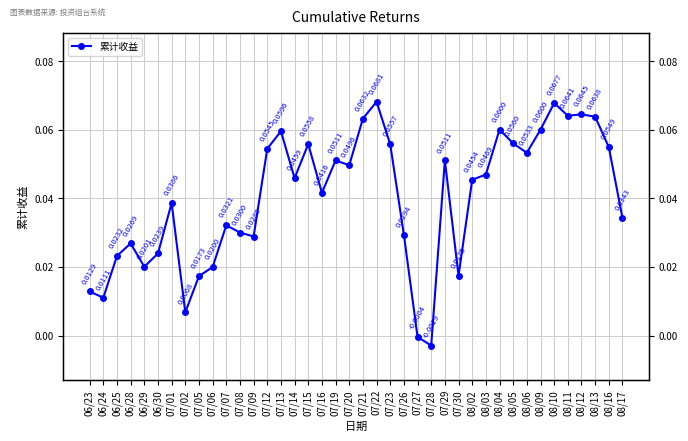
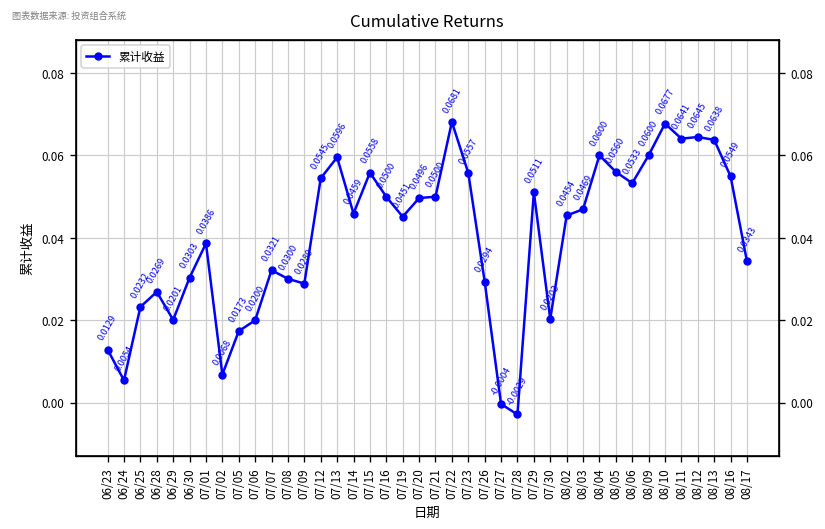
  {
    "06/23": 0.0129,
-   "06/24": 0.0111,
+   "06/24": 0.0054,
    "06/25": 0.0232,
    "06/28": 0.0269,
    "06/29": 0.0201,
-   "06/30": 0.0239,
+   "06/30": 0.0303,
    "07/01": 0.0386,
    "07/02": 0.0068,
    "07/12": 0.0545,
    "07/13": 0.0596,
    "07/14": 0.0459,
    "07/15": 0.0558,
-   "07/16": 0.0416,
-   "07/19": 0.0511,
-   "07/21": 0.0632,
+   "07/16": 0.0500,
+   "07/19": 0.0451,
+   "07/21": 0.0500,
    "07/22": 0.0681,
    "07/23": 0.0557,
    "07/26": 0.0294,
    "07/29": 0.0511,
-   "07/30": 0.0175,
+   "07/30": 0.0203,
    "08/04": 0.0600,
    "08/09": 0.0600,
    "08/10": 0.0677,
    "08/16": 0.0549,
    "08/17": 0.0343
  }
